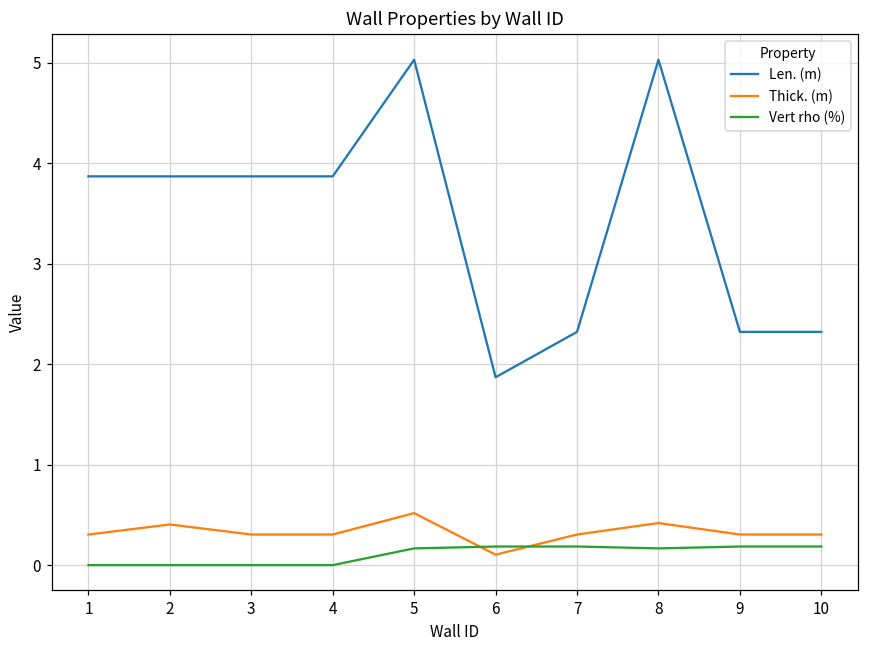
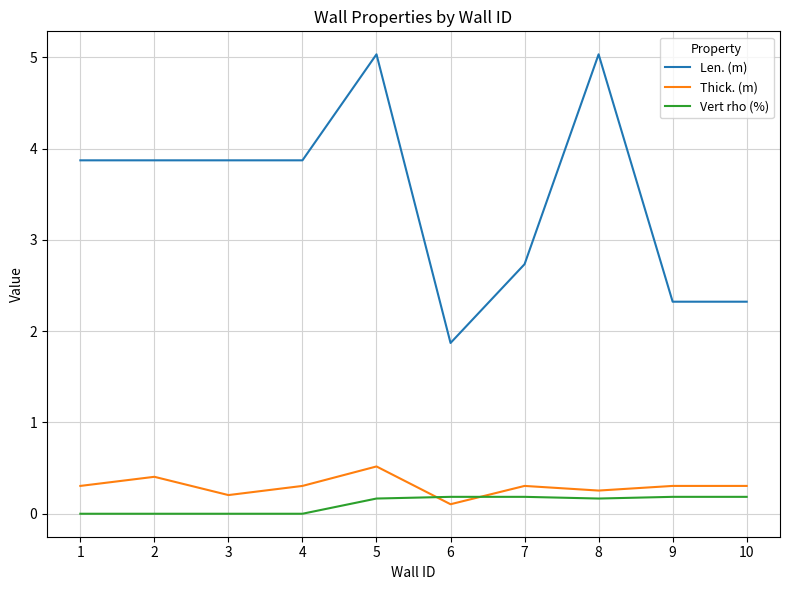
  {
    "Len. (m)": {
      "1": 3.9,
      "2": 3.9,
      "3": 3.9,
      "4": 3.9,
      "5": 5.0,
      "6": 1.9,
-     "7": 2.3,
+     "7": 2.7,
      "8": 5.0,
      "9": 2.3,
      "10": 2.3
    },
    "Thick. (m)": {
      "1": 0.3,
      "2": 0.4,
-     "3": 0.3,
+     "3": 0.2,
      "4": 0.3,
      "5": 0.5,
      "6": 0.1,
      "7": 0.3,
-     "8": 0.4,
+     "8": 0.3,
      "9": 0.3,
      "10": 0.3
    },
    "Vert rho (%)": {
      "1": 0.0,
      "2": 0.0,
      "3": 0.0,
      "4": 0.0,
      "5": 0.2,
      "6": 0.2,
      "7": 0.2,
      "8": 0.2,
      "9": 0.2,
      "10": 0.2
    }
  }
